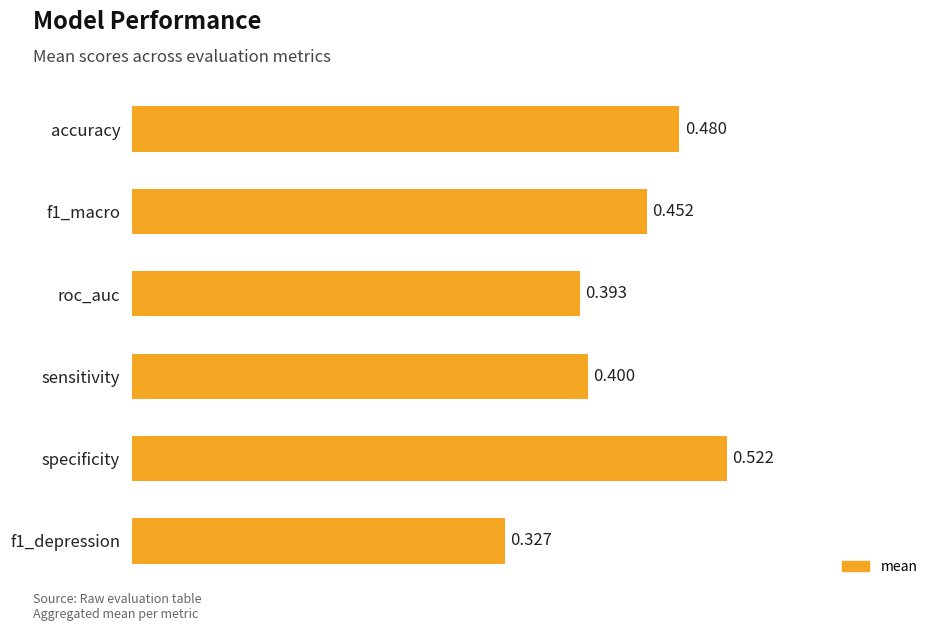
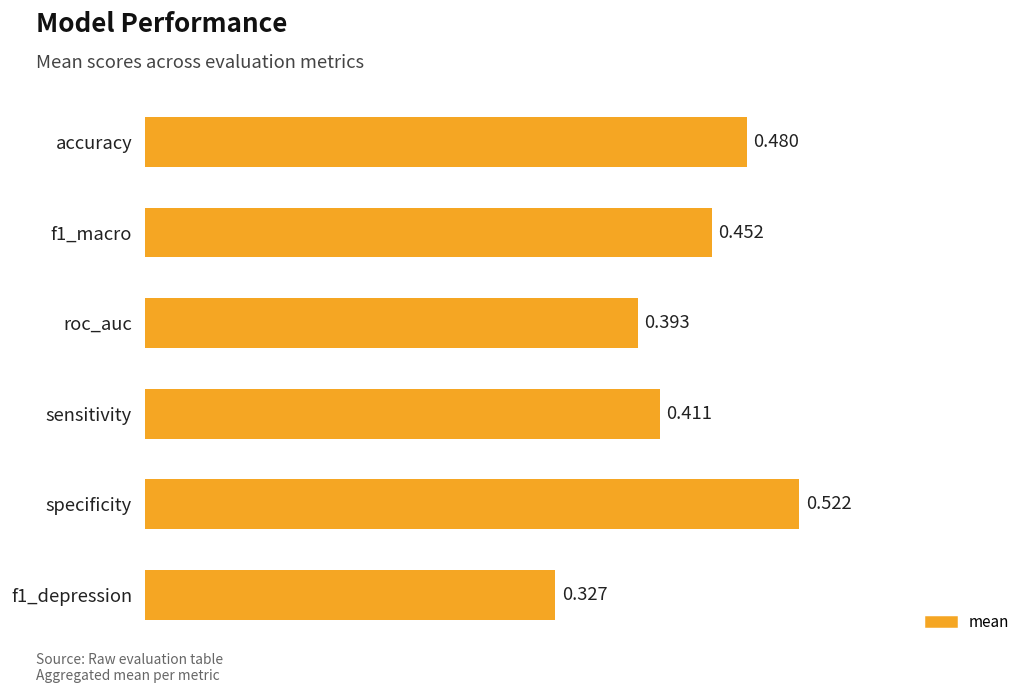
  {
    "accuracy": 0.480,
    "f1_macro": 0.452,
    "roc_auc": 0.393,
-   "sensitivity": 0.400,
+   "sensitivity": 0.411,
    "specificity": 0.522,
    "f1_depression": 0.327
  }
